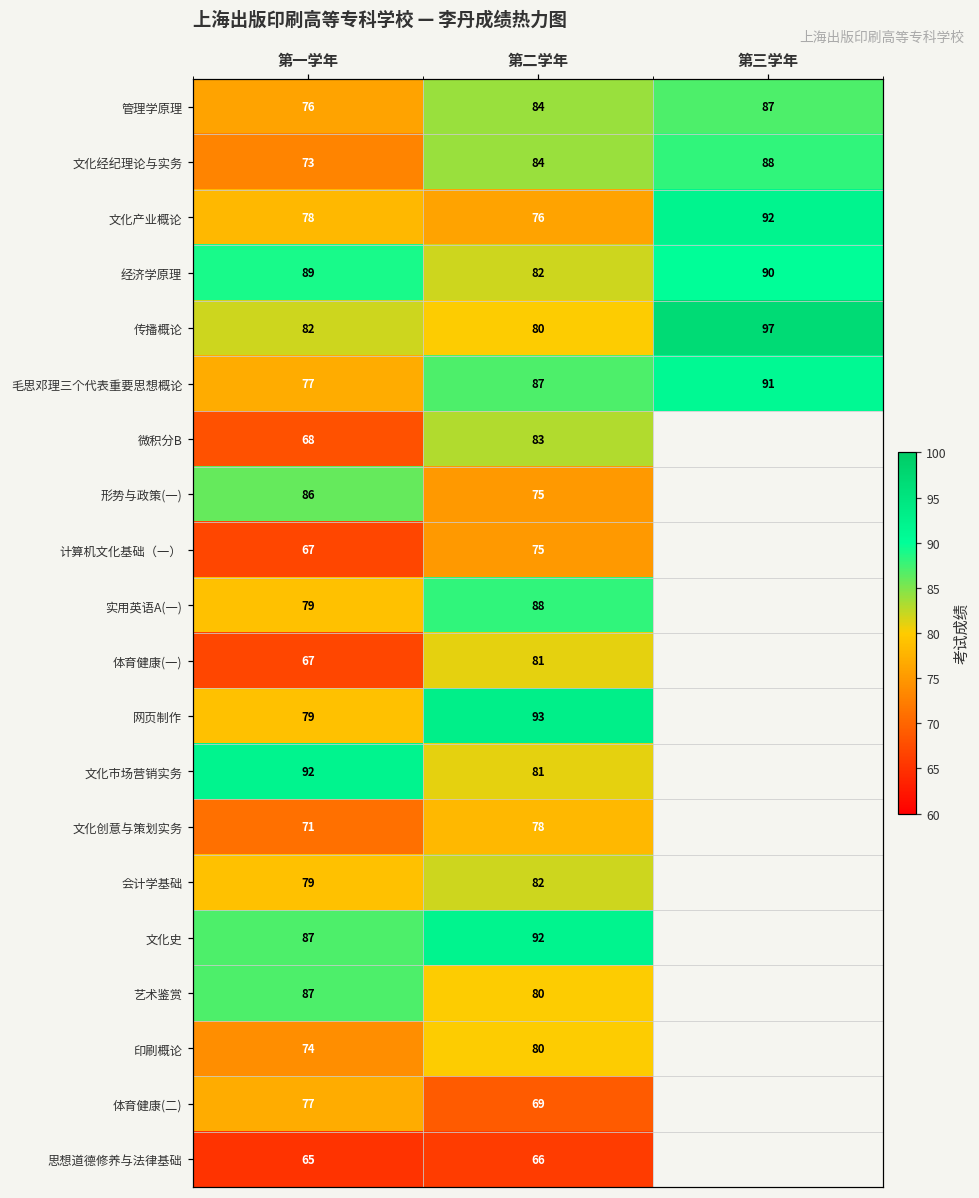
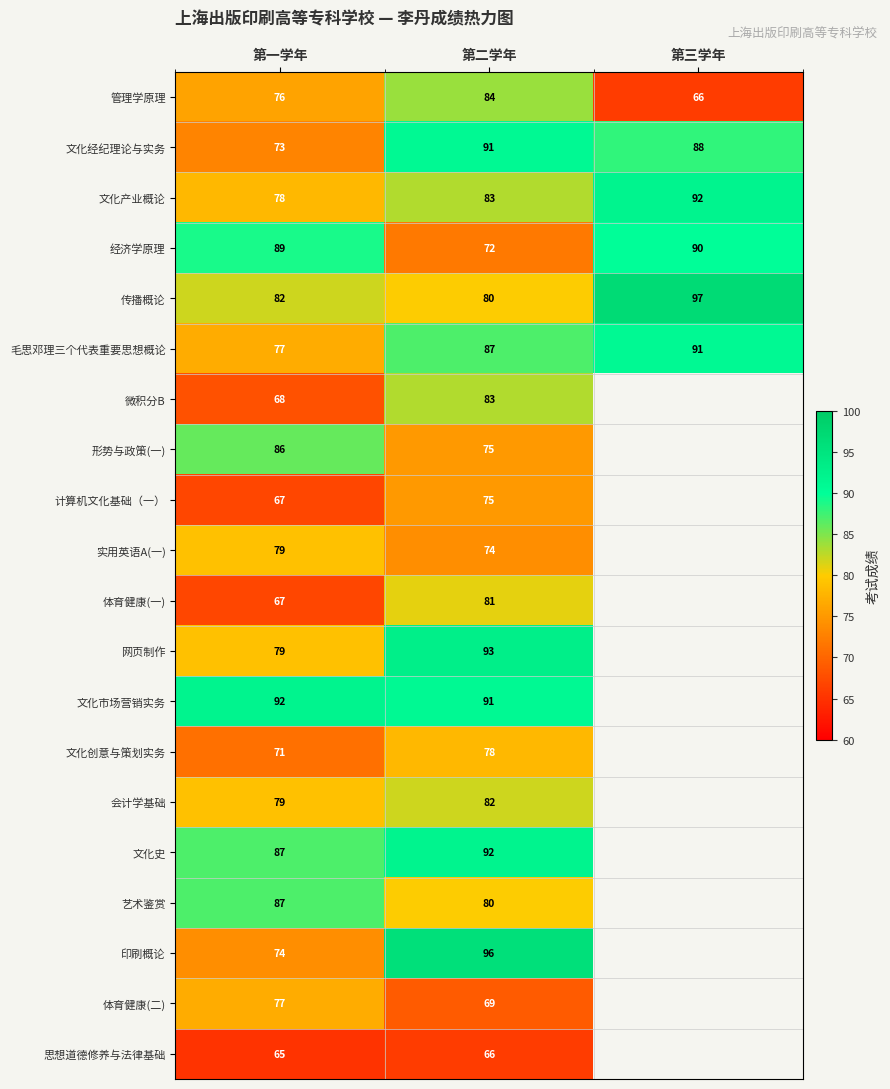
  {
    "管理学原理": {
      "第一学年": 76,
      "第二学年": 84,
-     "第三学年": 87
+     "第三学年": 66
    },
    "文化经纪理论与实务": {
      "第一学年": 73,
-     "第二学年": 84,
+     "第二学年": 91,
      "第三学年": 88
    },
    "文化产业概论": {
      "第一学年": 78,
-     "第二学年": 76,
+     "第二学年": 83,
      "第三学年": 92
    },
    "经济学原理": {
      "第一学年": 89,
-     "第二学年": 82,
+     "第二学年": 72,
      "第三学年": 90
    },
    "传播概论": {
      "第一学年": 82,
      "第二学年": 80,
      "第三学年": 97
    },
    "毛思邓理三个代表重要思想概论": {
      "第一学年": 77,
      "第二学年": 87,
      "第三学年": 91
    },
    "微积分B": {
      "第一学年": 68,
      "第二学年": 83
    },
    "形势与政策(一)": {
      "第一学年": 86,
      "第二学年": 75
    },
    "计算机文化基础（一）": {
      "第一学年": 67,
      "第二学年": 75
    },
    "实用英语A(一)": {
      "第一学年": 79,
-     "第二学年": 88
+     "第二学年": 74
    },
    "体育健康(一)": {
      "第一学年": 67,
      "第二学年": 81
    },
    "网页制作": {
      "第一学年": 79,
      "第二学年": 93
    },
    "文化市场营销实务": {
      "第一学年": 92,
-     "第二学年": 81
+     "第二学年": 91
    },
    "文化创意与策划实务": {
      "第一学年": 71,
      "第二学年": 78
    },
    "会计学基础": {
      "第一学年": 79,
      "第二学年": 82
    },
    "文化史": {
      "第一学年": 87,
      "第二学年": 92
    },
    "艺术鉴赏": {
      "第一学年": 87,
      "第二学年": 80
    },
    "印刷概论": {
      "第一学年": 74,
-     "第二学年": 80
+     "第二学年": 96
    },
    "体育健康(二)": {
      "第一学年": 77,
      "第二学年": 69
    },
    "思想道德修养与法律基础": {
      "第一学年": 65,
      "第二学年": 66
    }
  }
